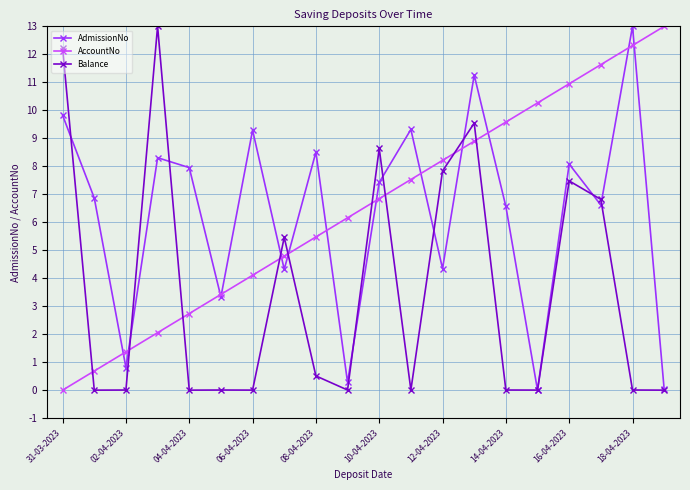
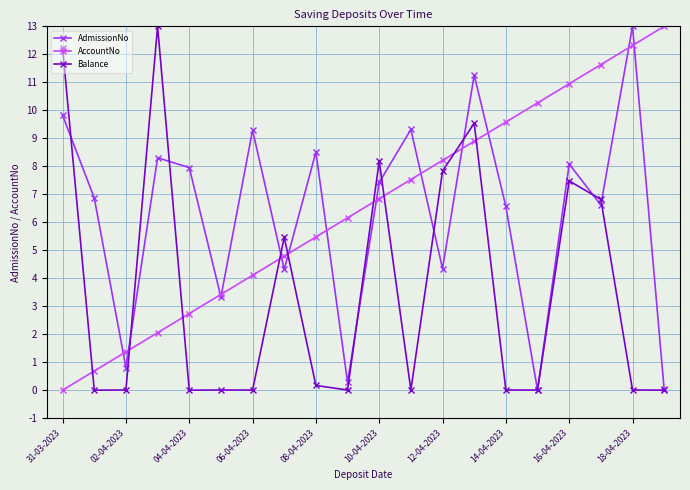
  {
    "Balance": {
      "02-04-2023": 0.0,
      "04-04-2023": 0.0,
      "06-04-2023": 0.0,
-     "08-04-2023": 0.5,
-     "10-04-2023": 8.6,
+     "08-04-2023": 0.2,
+     "10-04-2023": 8.2,
      "12-04-2023": 7.8,
      "14-04-2023": 0.0,
      "16-04-2023": 7.5,
      "18-04-2023": 0.0
    }
  }
